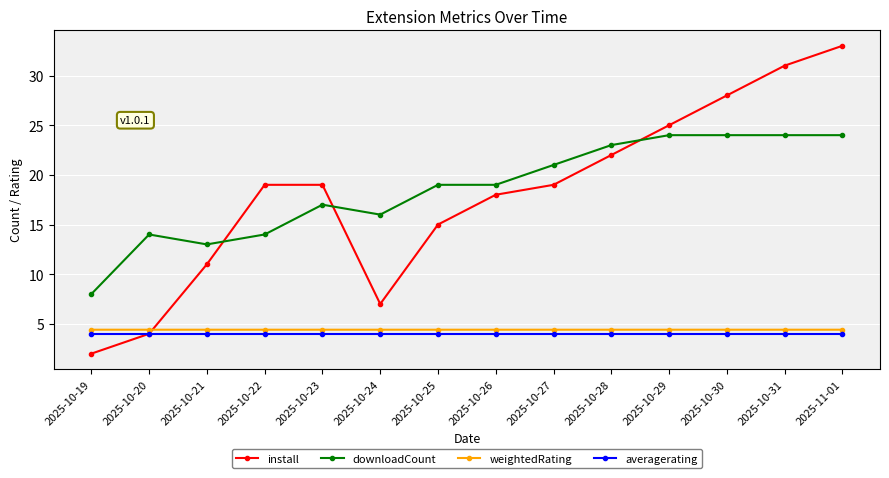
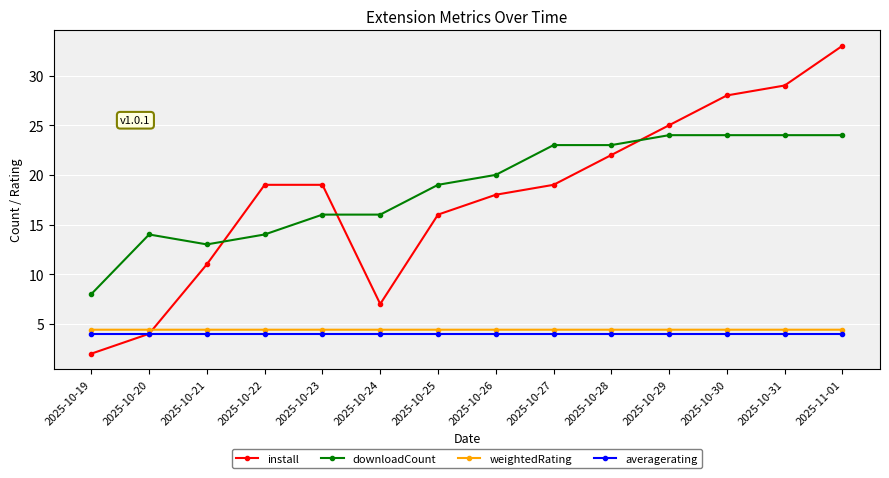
  {
    "install": {
      "2025-10-19": 2,
      "2025-10-21": 11,
      "2025-10-22": 19,
      "2025-10-23": 19,
      "2025-10-24": 7,
-     "2025-10-25": 15,
+     "2025-10-25": 16,
      "2025-10-26": 18,
      "2025-10-27": 19,
      "2025-10-28": 22,
      "2025-10-29": 25,
      "2025-10-30": 28,
-     "2025-10-31": 31,
+     "2025-10-31": 29,
      "2025-11-01": 33
    },
    "downloadCount": {
      "2025-10-19": 8,
      "2025-10-20": 14,
      "2025-10-21": 13,
      "2025-10-22": 14,
-     "2025-10-23": 17,
+     "2025-10-23": 16,
      "2025-10-24": 16,
      "2025-10-25": 19,
-     "2025-10-26": 19,
-     "2025-10-27": 21,
+     "2025-10-26": 20,
+     "2025-10-27": 23,
      "2025-10-28": 23,
      "2025-10-29": 24,
      "2025-10-30": 24,
      "2025-10-31": 24,
      "2025-11-01": 24
    },
    "weightedRating": {
      "2025-10-19": 4,
      "2025-10-20": 4,
      "2025-10-21": 4,
      "2025-10-22": 4,
      "2025-10-23": 4,
      "2025-10-24": 4,
      "2025-10-25": 4,
      "2025-10-26": 4,
      "2025-10-27": 4,
      "2025-10-28": 4,
      "2025-10-29": 4,
      "2025-10-30": 4,
      "2025-10-31": 4,
      "2025-11-01": 4
    },
    "averagerating": {
      "2025-10-19": 4,
      "2025-10-21": 4,
      "2025-10-22": 4,
      "2025-10-23": 4,
      "2025-10-24": 4,
      "2025-10-25": 4,
      "2025-10-26": 4,
      "2025-10-27": 4,
      "2025-10-28": 4,
      "2025-10-29": 4,
      "2025-10-30": 4,
      "2025-10-31": 4,
      "2025-11-01": 4
    }
  }
